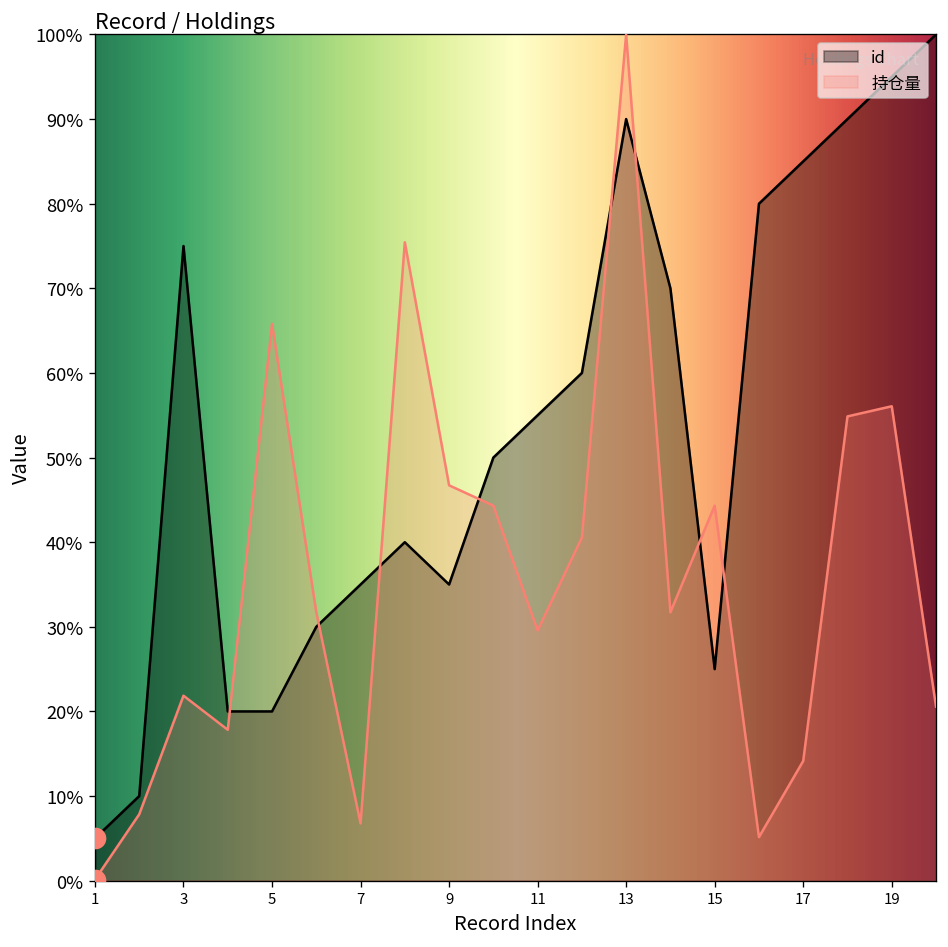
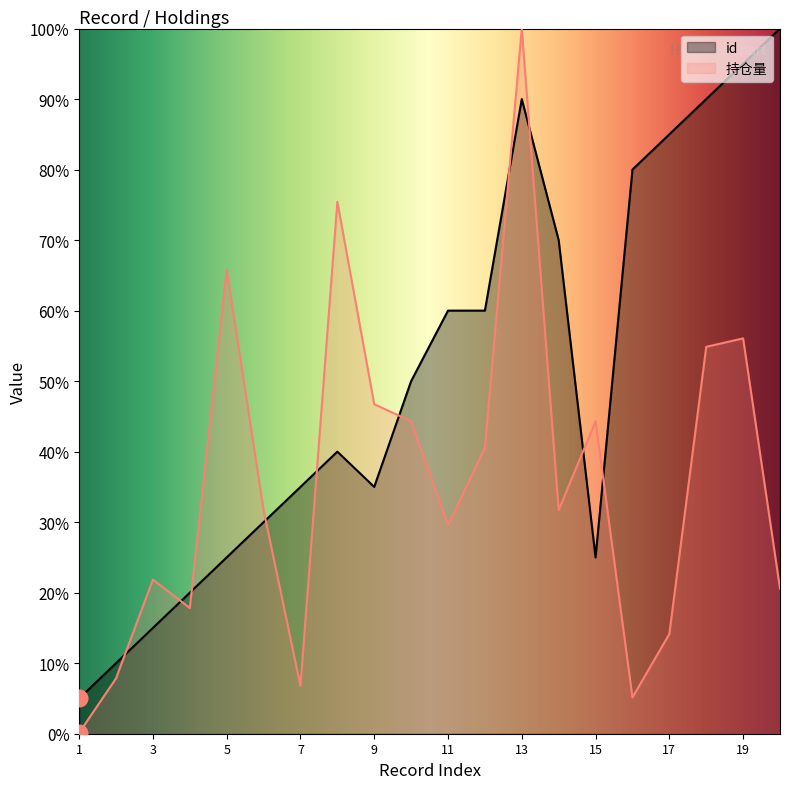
  {
    "id": {
-     "3": "75%",
-     "5": "20%",
+     "3": "15%",
+     "5": "25%",
      "7": "35%",
      "9": "35%",
-     "11": "55%",
+     "11": "60%",
      "13": "90%",
      "15": "25%",
      "17": "85%"
    }
  }
